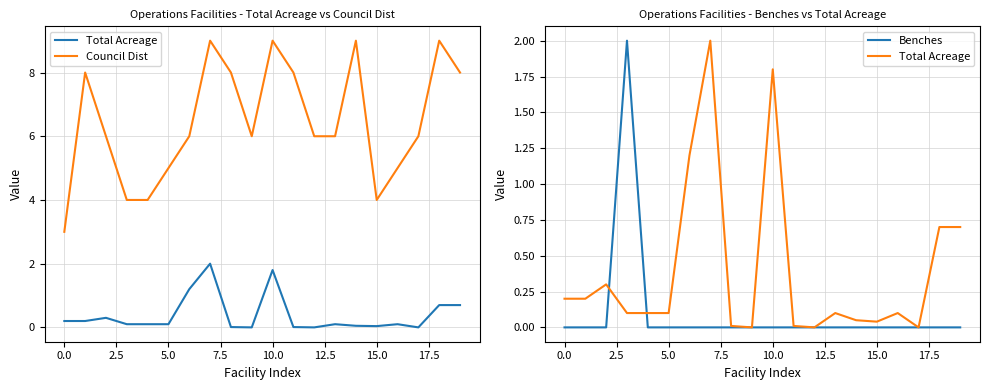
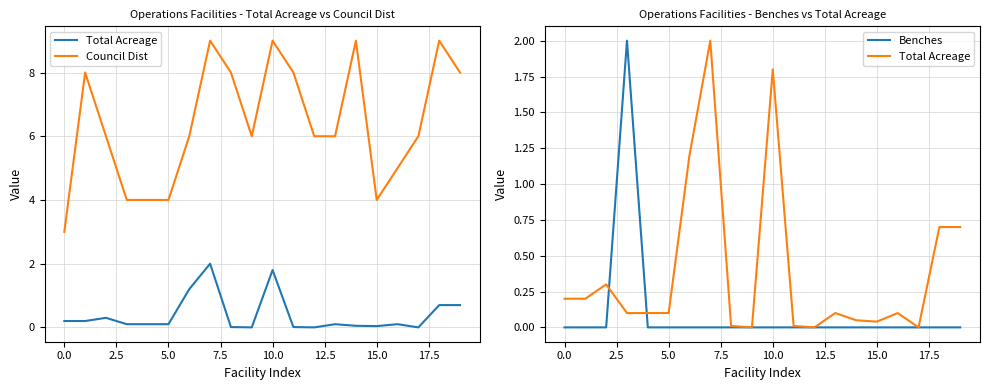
  {
    "Operations Facilities - Total Acreage vs Council Dist": {
      "Council Dist": {
        "0.0": 3,
-       "5.0": 5,
+       "5.0": 4,
        "10.0": 9,
        "15.0": 4
      }
    },
    "Operations Facilities - Benches vs Total Acreage": {
      "Benches": {
        "0.0": 0.00,
        "5.0": 0.00,
        "10.0": 0.00,
        "15.0": 0.00
      },
      "Total Acreage": {
        "0.0": 0.20,
        "5.0": 0.10,
        "10.0": 1.80,
        "15.0": 0.04
      }
    }
  }
